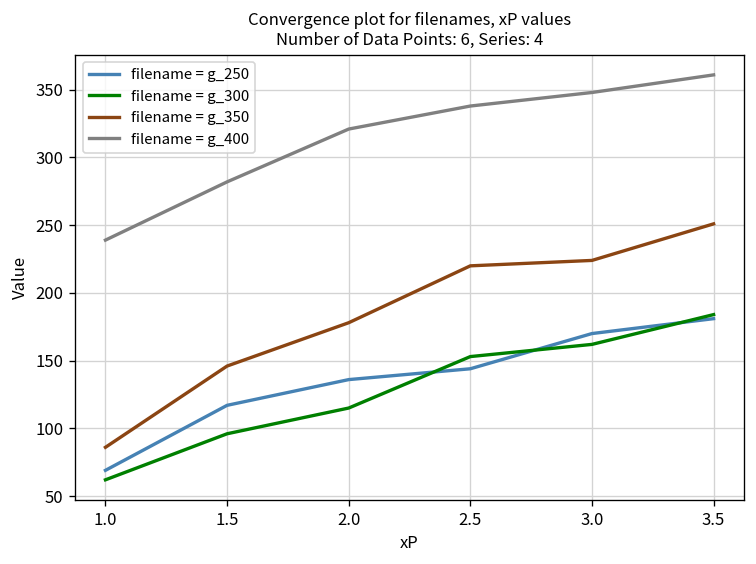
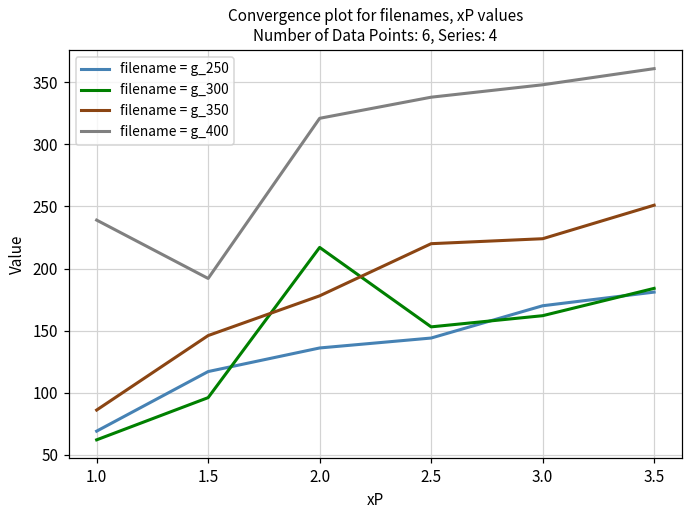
  {
    "filename = g_250": {
      "1.0": 69,
      "1.5": 117,
      "2.0": 136,
      "2.5": 144,
      "3.0": 170,
      "3.5": 181
    },
    "filename = g_300": {
      "1.0": 62,
      "1.5": 96,
-     "2.0": 115,
+     "2.0": 217,
      "2.5": 153,
      "3.0": 162,
      "3.5": 184
    },
    "filename = g_350": {
      "1.0": 86,
      "1.5": 146,
      "2.0": 178,
      "2.5": 220,
      "3.0": 224,
      "3.5": 251
    },
    "filename = g_400": {
      "1.0": 239,
-     "1.5": 282,
+     "1.5": 192,
      "2.0": 321,
      "2.5": 338,
      "3.0": 348,
      "3.5": 361
    }
  }
